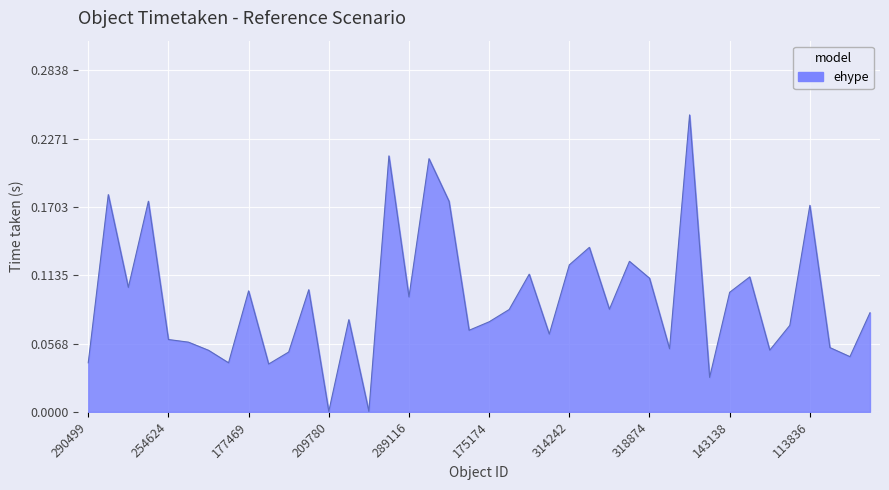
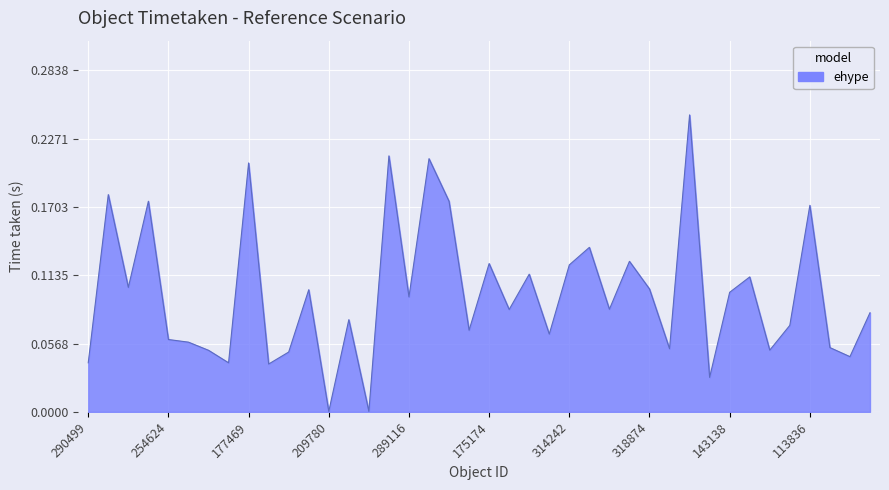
  {
    "290499": 0.041,
    "254624": 0.060,
-   "177469": 0.101,
+   "177469": 0.207,
    "209780": 0.000,
    "289116": 0.096,
-   "175174": 0.075,
+   "175174": 0.123,
    "314242": 0.122,
-   "318874": 0.111,
+   "318874": 0.102,
    "143138": 0.099,
    "113836": 0.172
  }
